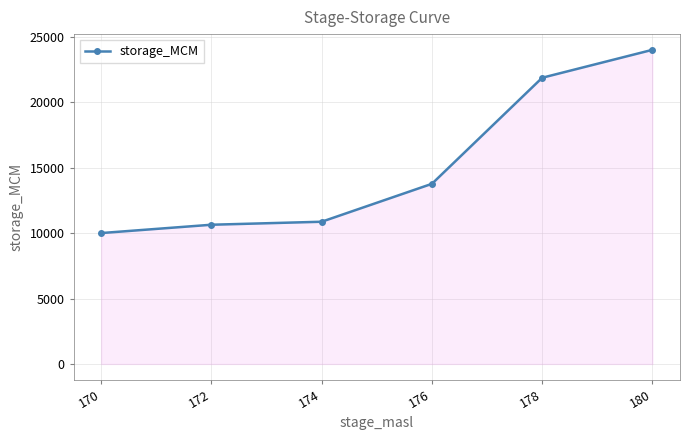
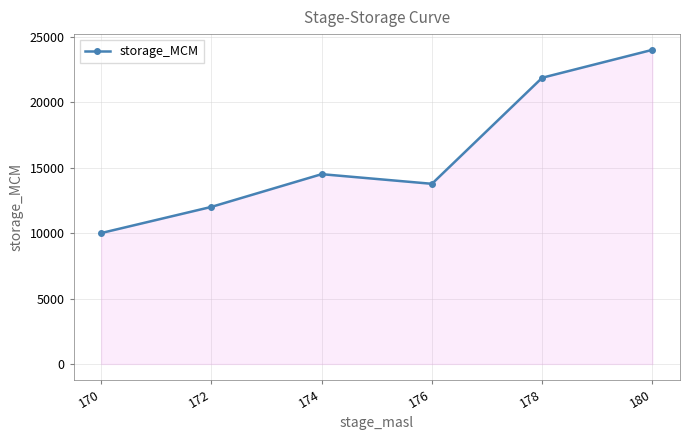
  {
    "170": 10000,
-   "172": 10600,
-   "174": 10900,
+   "172": 12000,
+   "174": 14500,
    "176": 13800,
    "178": 21900,
    "180": 24000
  }
